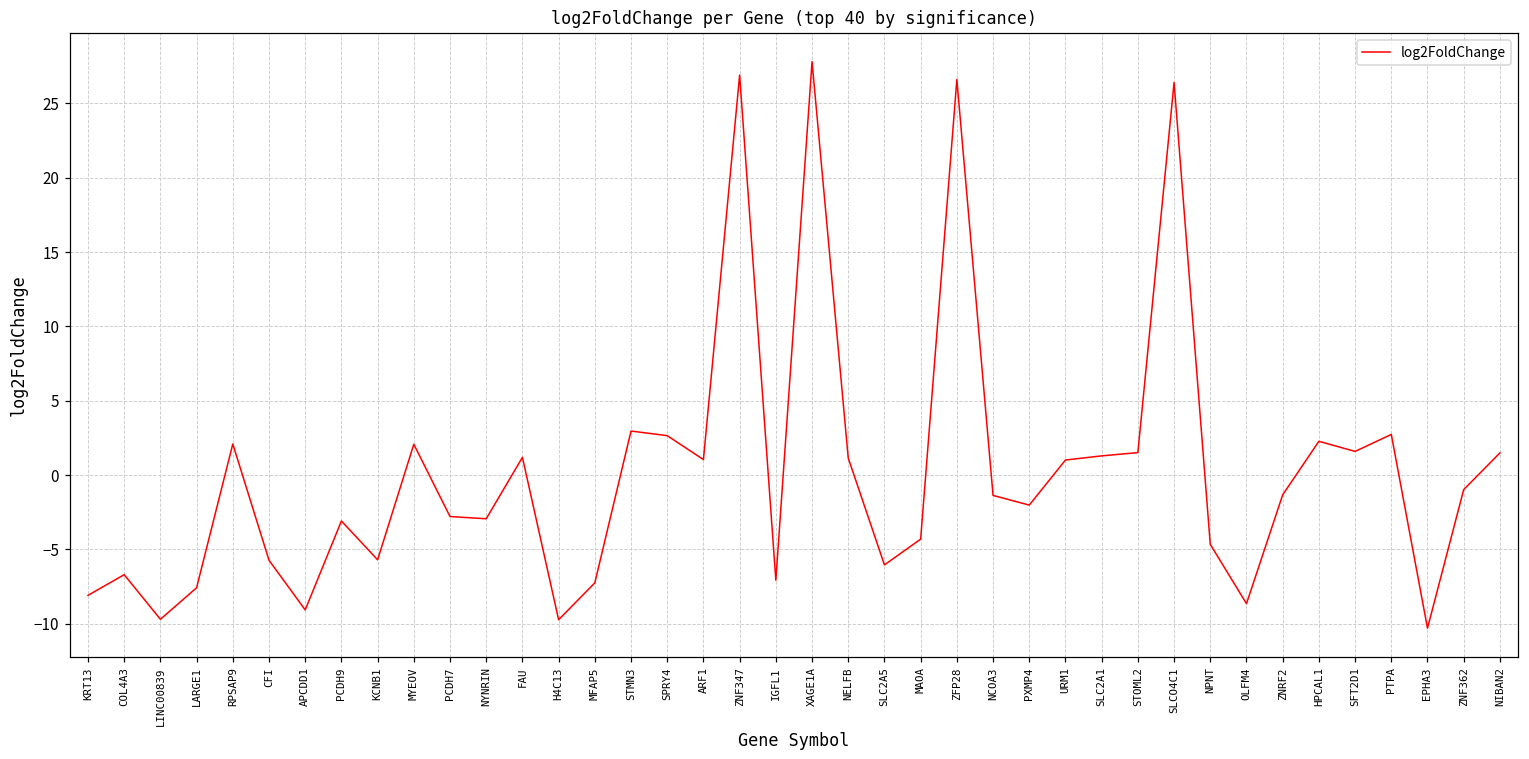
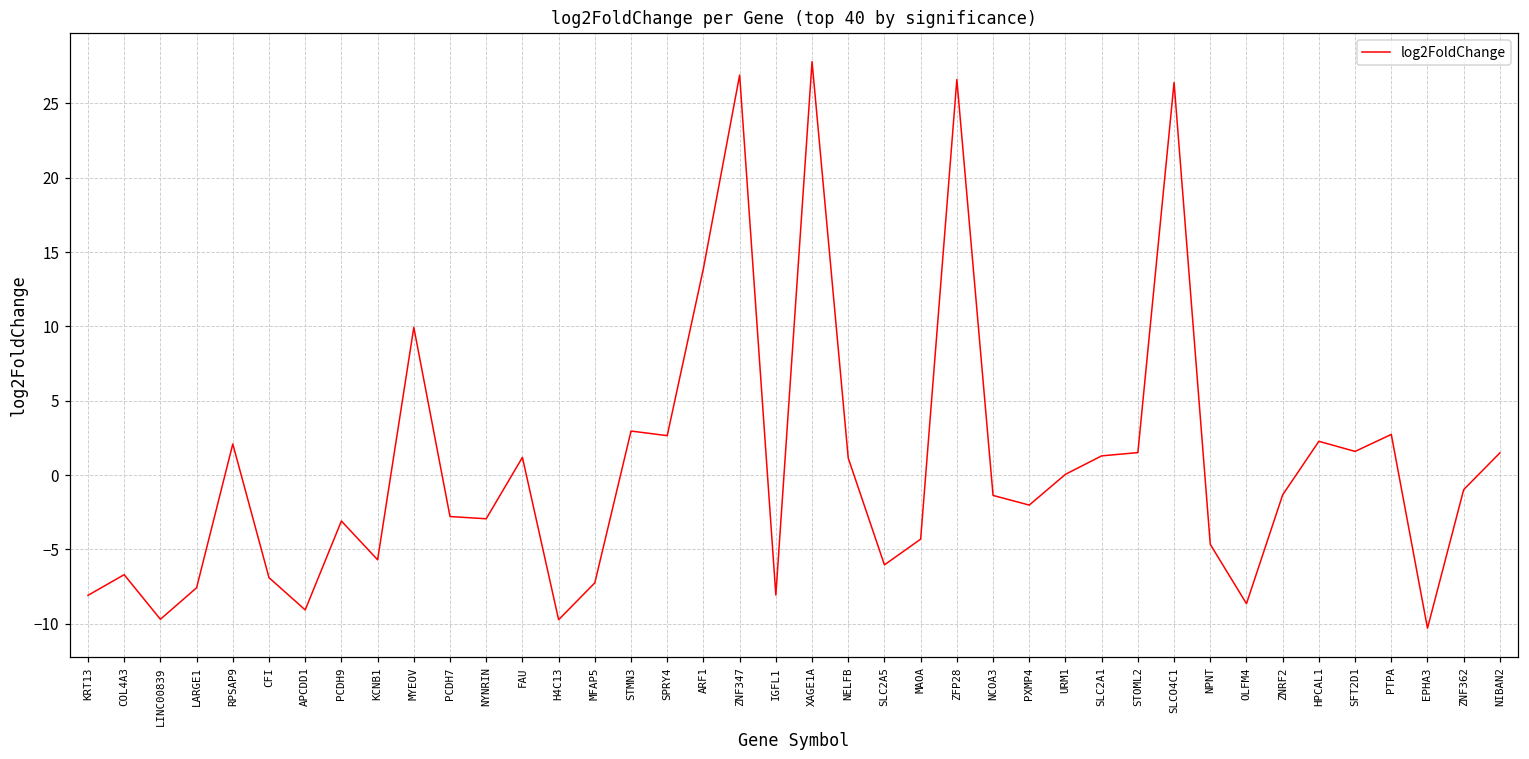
  {
    "KRT13": -8.1,
    "COL4A3": -6.7,
    "LINC00839": -9.7,
    "LARGE1": -7.6,
    "RPSAP9": 2.1,
-   "CFI": -5.7,
+   "CFI": -6.9,
    "APCDD1": -9.1,
    "PCDH9": -3.1,
    "KCNB1": -5.7,
-   "MYEOV": 2.1,
+   "MYEOV": 9.9,
    "PCDH7": -2.8,
    "NYNRIN": -2.9,
    "FAU": 1.2,
    "H4C13": -9.7,
    "MFAP5": -7.3,
    "STMN3": 3.0,
    "SPRY4": 2.7,
-   "ARF1": 1.0,
+   "ARF1": 13.9,
    "ZNF347": 26.9,
-   "IGFL1": -7.1,
+   "IGFL1": -8.1,
    "XAGE1A": 27.8,
    "NELFB": 1.1,
    "SLC2A5": -6.0,
    "MAOA": -4.3,
    "ZFP28": 26.6,
    "NCOA3": -1.4,
    "PXMP4": -2.0,
-   "URM1": 1.0,
+   "URM1": 0.1,
    "SLC2A1": 1.3,
    "STOML2": 1.5,
    "SLCO4C1": 26.4,
    "NPNT": -4.7,
    "OLFM4": -8.7,
    "ZNRF2": -1.3,
    "HPCAL1": 2.3,
    "SFT2D1": 1.6,
    "PTPA": 2.7,
    "EPHA3": -10.3,
    "ZNF362": -1.0,
    "NIBAN2": 1.5
  }
